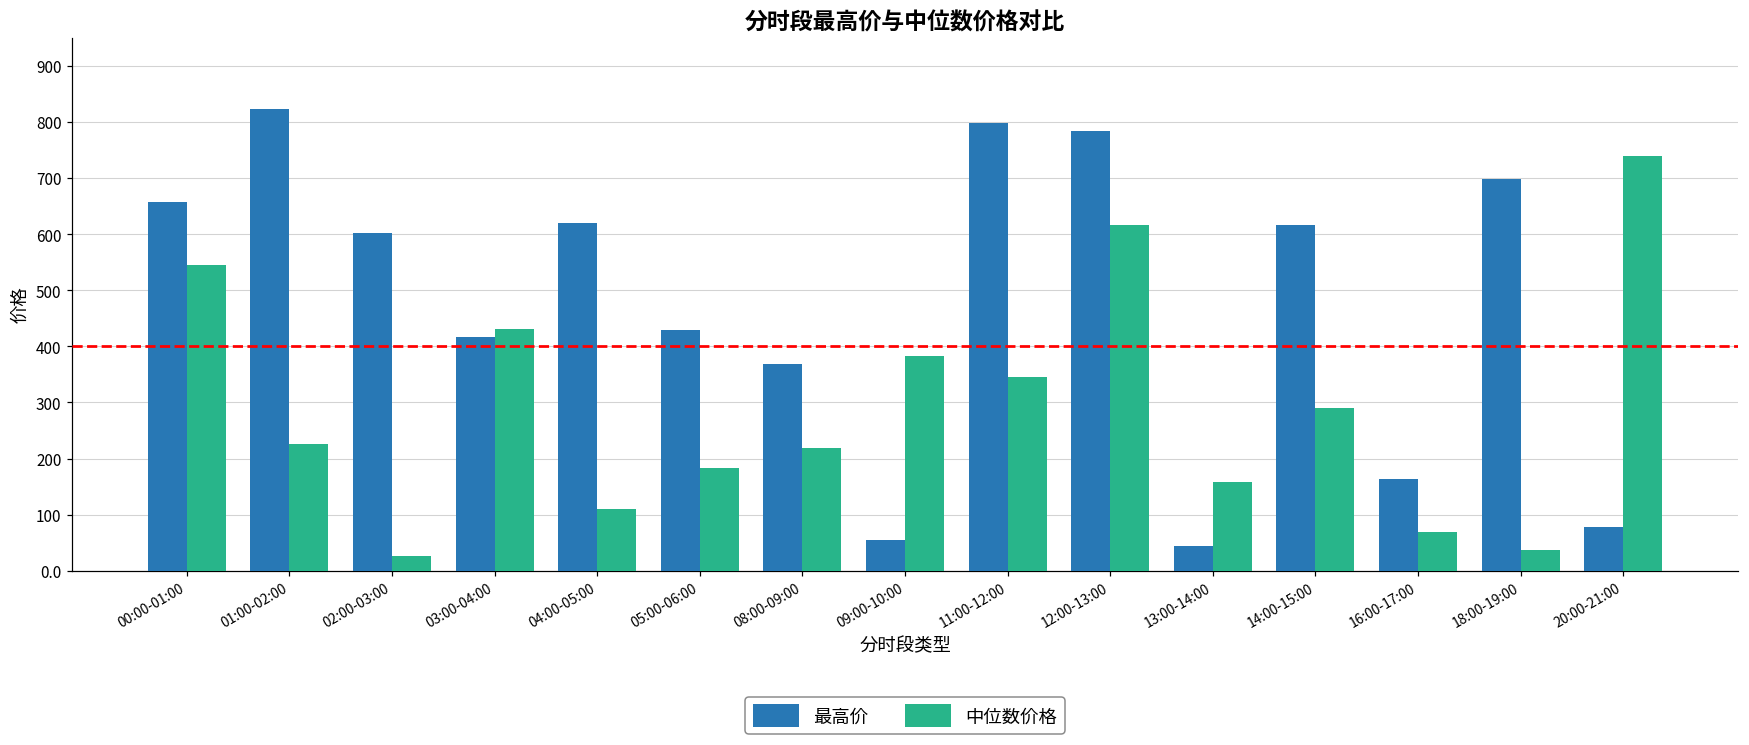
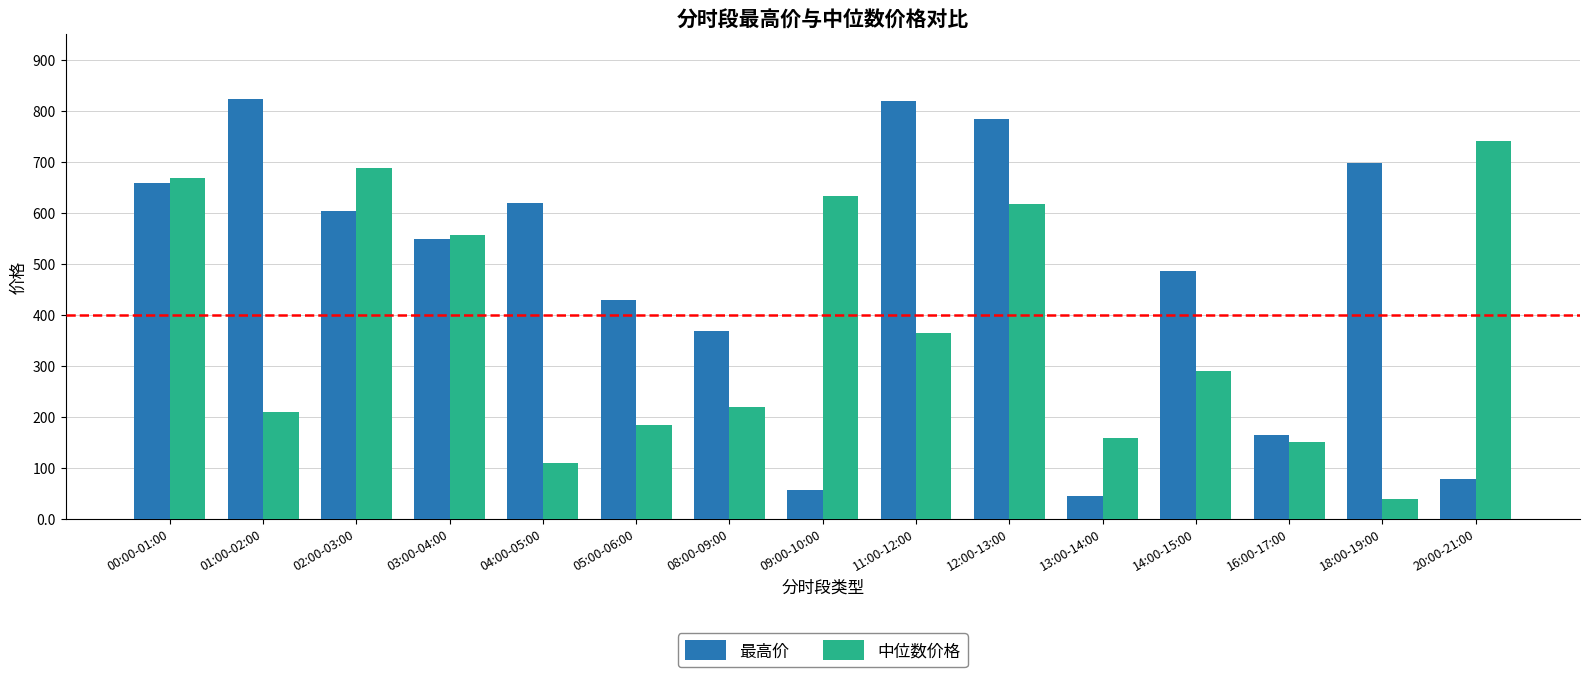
  {
    "最高价": {
      "00:00-01:00": 660,
      "01:00-02:00": 820,
      "02:00-03:00": 600,
-     "03:00-04:00": 420,
+     "03:00-04:00": 550,
      "04:00-05:00": 620,
      "05:00-06:00": 430,
      "08:00-09:00": 370,
      "09:00-10:00": 60,
-     "11:00-12:00": 800,
+     "11:00-12:00": 820,
      "12:00-13:00": 780,
      "13:00-14:00": 40,
-     "14:00-15:00": 620,
+     "14:00-15:00": 490,
      "16:00-17:00": 160,
      "18:00-19:00": 700,
      "20:00-21:00": 80
    },
    "中位数价格": {
-     "00:00-01:00": 550,
-     "01:00-02:00": 230,
-     "02:00-03:00": 30,
-     "03:00-04:00": 430,
+     "00:00-01:00": 670,
+     "01:00-02:00": 210,
+     "02:00-03:00": 690,
+     "03:00-04:00": 560,
      "04:00-05:00": 110,
      "05:00-06:00": 180,
      "08:00-09:00": 220,
-     "09:00-10:00": 380,
-     "11:00-12:00": 350,
+     "09:00-10:00": 630,
+     "11:00-12:00": 360,
      "12:00-13:00": 620,
      "13:00-14:00": 160,
      "14:00-15:00": 290,
-     "16:00-17:00": 70,
+     "16:00-17:00": 150,
      "18:00-19:00": 40,
      "20:00-21:00": 740
    }
  }
